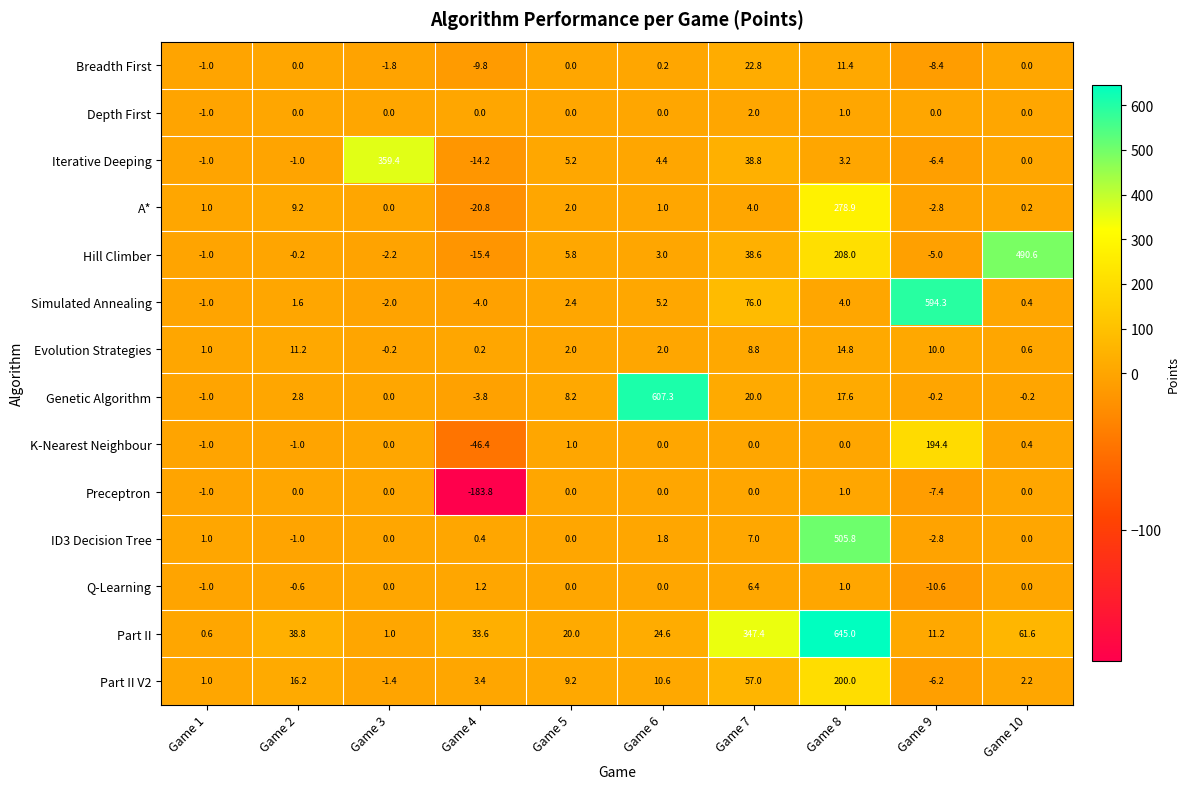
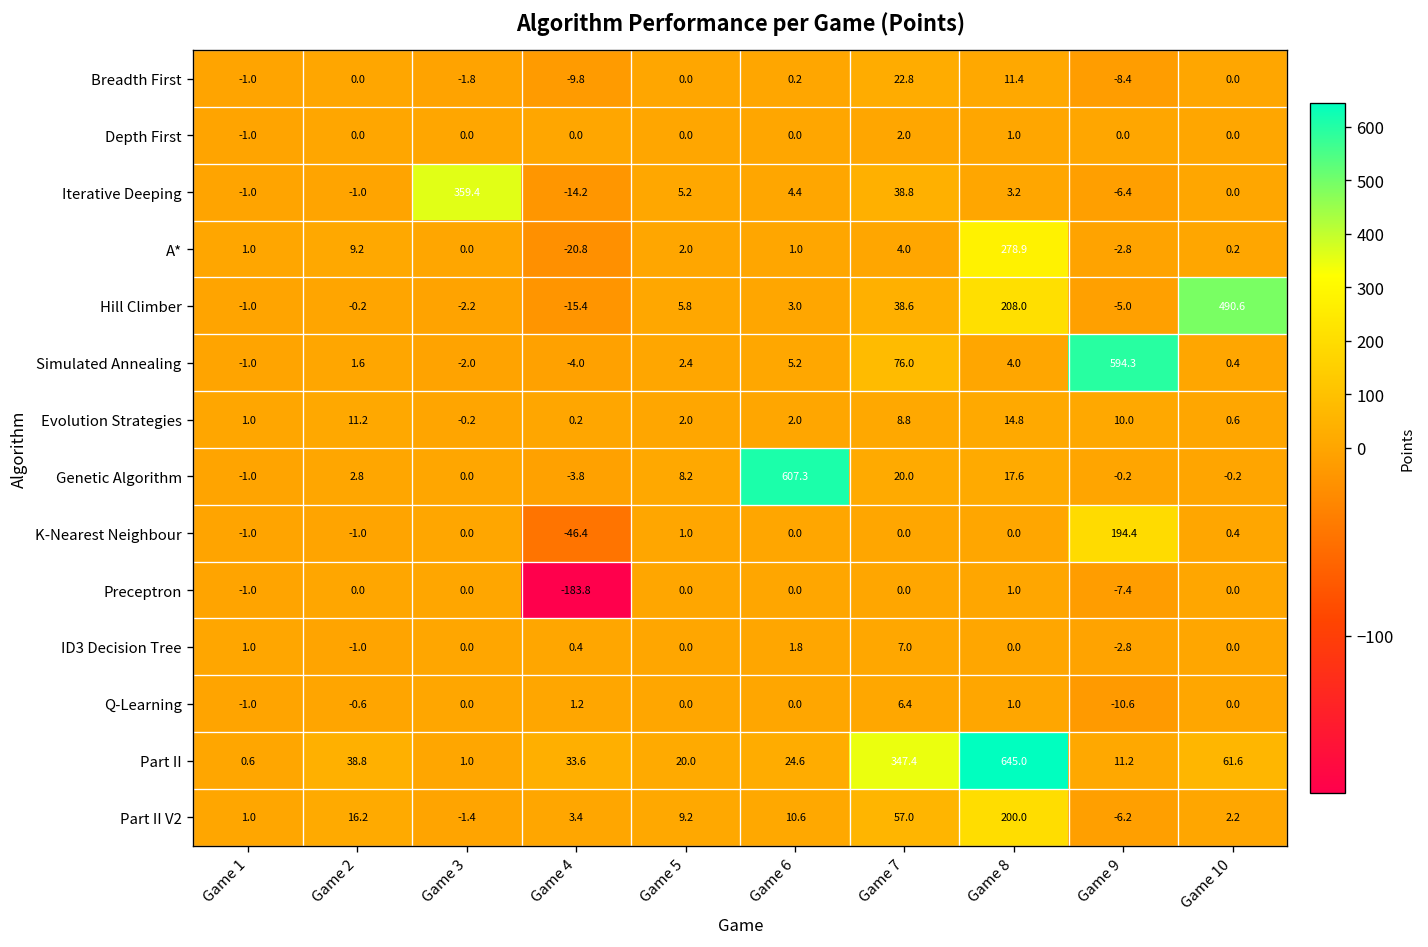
  {
    "Breadth First": {
      "Game 1": -1.0,
      "Game 2": 0.0,
      "Game 3": -1.8,
      "Game 4": -9.8,
      "Game 5": 0.0,
      "Game 6": 0.2,
      "Game 7": 22.8,
      "Game 8": 11.4,
      "Game 9": -8.4,
      "Game 10": 0.0
    },
    "Depth First": {
      "Game 1": -1.0,
      "Game 2": 0.0,
      "Game 3": 0.0,
      "Game 4": 0.0,
      "Game 5": 0.0,
      "Game 6": 0.0,
      "Game 7": 2.0,
      "Game 8": 1.0,
      "Game 9": 0.0,
      "Game 10": 0.0
    },
    "Iterative Deeping": {
      "Game 1": -1.0,
      "Game 2": -1.0,
      "Game 3": 359.4,
      "Game 4": -14.2,
      "Game 5": 5.2,
      "Game 6": 4.4,
      "Game 7": 38.8,
      "Game 8": 3.2,
      "Game 9": -6.4,
      "Game 10": 0.0
    },
    "A*": {
      "Game 1": 1.0,
      "Game 2": 9.2,
      "Game 3": 0.0,
      "Game 4": -20.8,
      "Game 5": 2.0,
      "Game 6": 1.0,
      "Game 7": 4.0,
      "Game 8": 278.9,
      "Game 9": -2.8,
      "Game 10": 0.2
    },
    "Hill Climber": {
      "Game 1": -1.0,
      "Game 2": -0.2,
      "Game 3": -2.2,
      "Game 4": -15.4,
      "Game 5": 5.8,
      "Game 6": 3.0,
      "Game 7": 38.6,
      "Game 8": 208.0,
      "Game 9": -5.0,
      "Game 10": 490.6
    },
    "Simulated Annealing": {
      "Game 1": -1.0,
      "Game 2": 1.6,
      "Game 3": -2.0,
      "Game 4": -4.0,
      "Game 5": 2.4,
      "Game 6": 5.2,
      "Game 7": 76.0,
      "Game 8": 4.0,
      "Game 9": 594.3,
      "Game 10": 0.4
    },
    "Evolution Strategies": {
      "Game 1": 1.0,
      "Game 2": 11.2,
      "Game 3": -0.2,
      "Game 4": 0.2,
      "Game 5": 2.0,
      "Game 6": 2.0,
      "Game 7": 8.8,
      "Game 8": 14.8,
      "Game 9": 10.0,
      "Game 10": 0.6
    },
    "Genetic Algorithm": {
      "Game 1": -1.0,
      "Game 2": 2.8,
      "Game 3": 0.0,
      "Game 4": -3.8,
      "Game 5": 8.2,
      "Game 6": 607.3,
      "Game 7": 20.0,
      "Game 8": 17.6,
      "Game 9": -0.2,
      "Game 10": -0.2
    },
    "K-Nearest Neighbour": {
      "Game 1": -1.0,
      "Game 2": -1.0,
      "Game 3": 0.0,
      "Game 4": -46.4,
      "Game 5": 1.0,
      "Game 6": 0.0,
      "Game 7": 0.0,
      "Game 8": 0.0,
      "Game 9": 194.4,
      "Game 10": 0.4
    },
    "Preceptron": {
      "Game 1": -1.0,
      "Game 2": 0.0,
      "Game 3": 0.0,
      "Game 4": -183.8,
      "Game 5": 0.0,
      "Game 6": 0.0,
      "Game 7": 0.0,
      "Game 8": 1.0,
      "Game 9": -7.4,
      "Game 10": 0.0
    },
    "ID3 Decision Tree": {
      "Game 1": 1.0,
      "Game 2": -1.0,
      "Game 3": 0.0,
      "Game 4": 0.4,
      "Game 5": 0.0,
      "Game 6": 1.8,
      "Game 7": 7.0,
-     "Game 8": 505.8,
+     "Game 8": 0.0,
      "Game 9": -2.8,
      "Game 10": 0.0
    },
    "Q-Learning": {
      "Game 1": -1.0,
      "Game 2": -0.6,
      "Game 3": 0.0,
      "Game 4": 1.2,
      "Game 5": 0.0,
      "Game 6": 0.0,
      "Game 7": 6.4,
      "Game 8": 1.0,
      "Game 9": -10.6,
      "Game 10": 0.0
    },
    "Part II": {
      "Game 1": 0.6,
      "Game 2": 38.8,
      "Game 3": 1.0,
      "Game 4": 33.6,
      "Game 5": 20.0,
      "Game 6": 24.6,
      "Game 7": 347.4,
      "Game 8": 645.0,
      "Game 9": 11.2,
      "Game 10": 61.6
    },
    "Part II V2": {
      "Game 1": 1.0,
      "Game 2": 16.2,
      "Game 3": -1.4,
      "Game 4": 3.4,
      "Game 5": 9.2,
      "Game 6": 10.6,
      "Game 7": 57.0,
      "Game 8": 200.0,
      "Game 9": -6.2,
      "Game 10": 2.2
    }
  }
